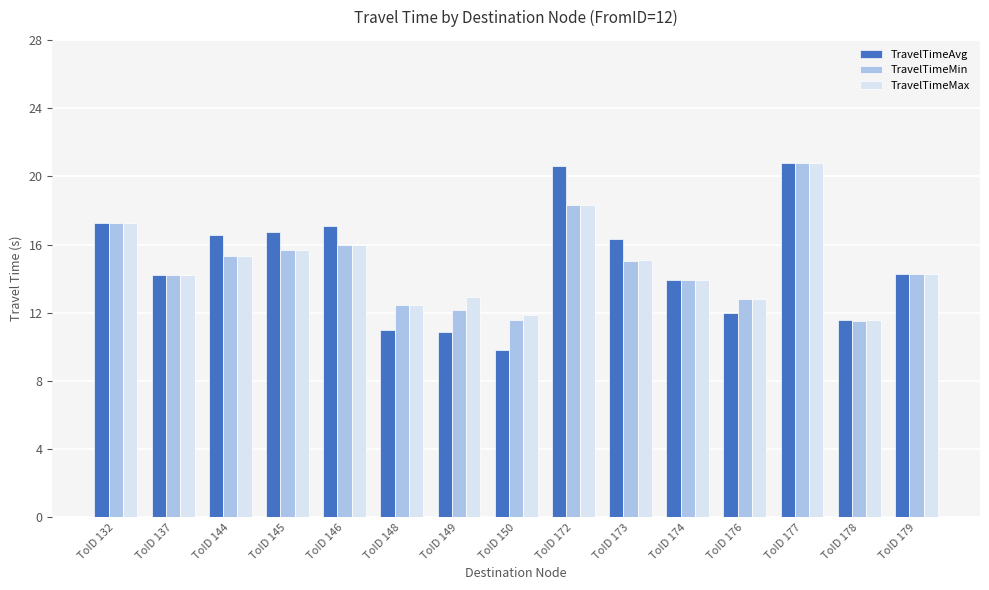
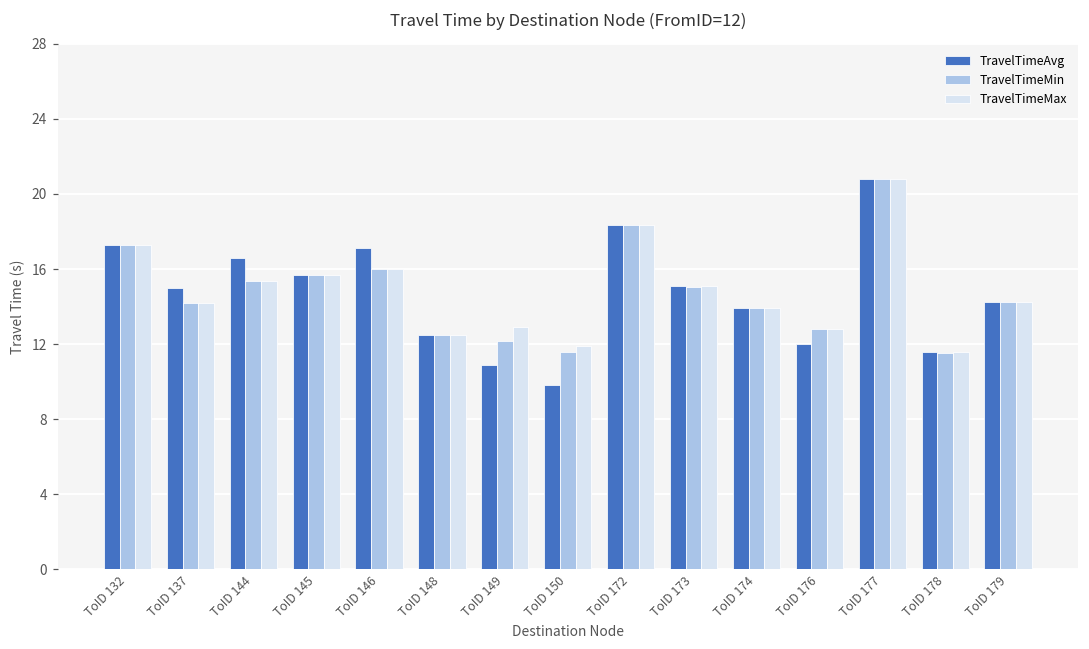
  {
    "TravelTimeAvg": {
      "ToID 132": 17.3,
-     "ToID 137": 14.2,
+     "ToID 137": 15.0,
      "ToID 144": 16.6,
-     "ToID 145": 16.8,
+     "ToID 145": 15.7,
      "ToID 146": 17.1,
-     "ToID 148": 11.0,
+     "ToID 148": 12.5,
      "ToID 149": 10.9,
      "ToID 150": 9.8,
-     "ToID 172": 20.6,
-     "ToID 173": 16.3,
+     "ToID 172": 18.3,
+     "ToID 173": 15.1,
      "ToID 174": 13.9,
      "ToID 176": 12.0,
      "ToID 177": 20.8,
      "ToID 178": 11.6,
      "ToID 179": 14.3
    }
  }
